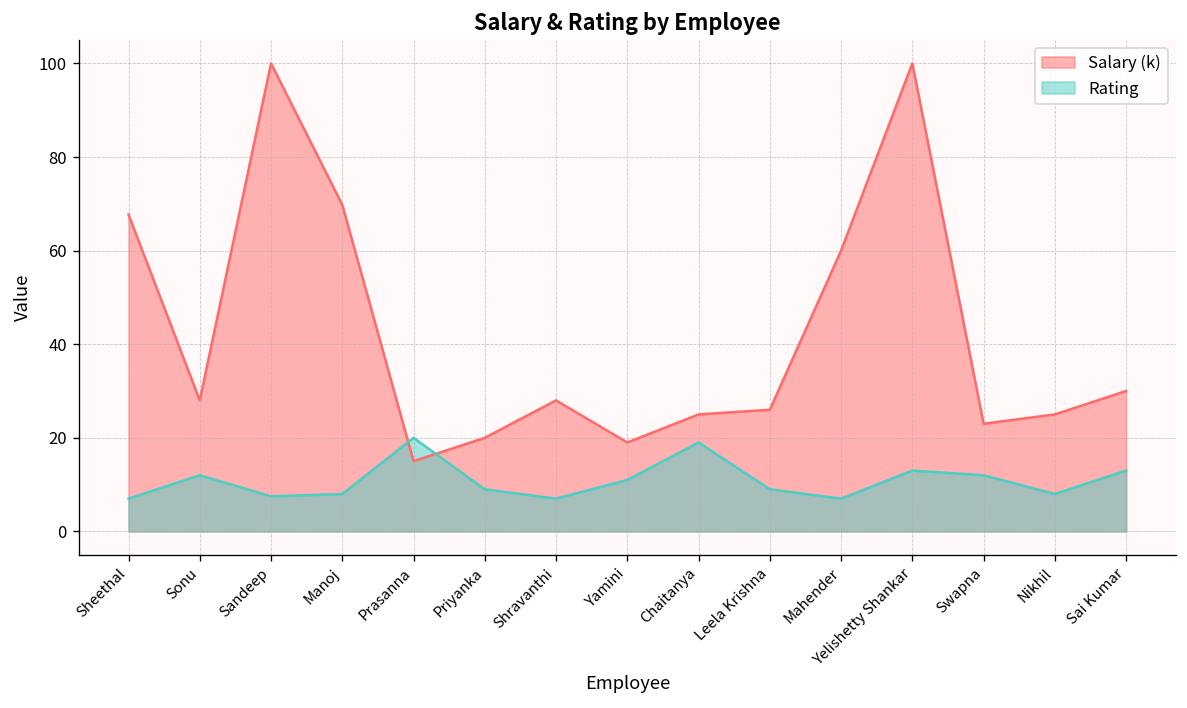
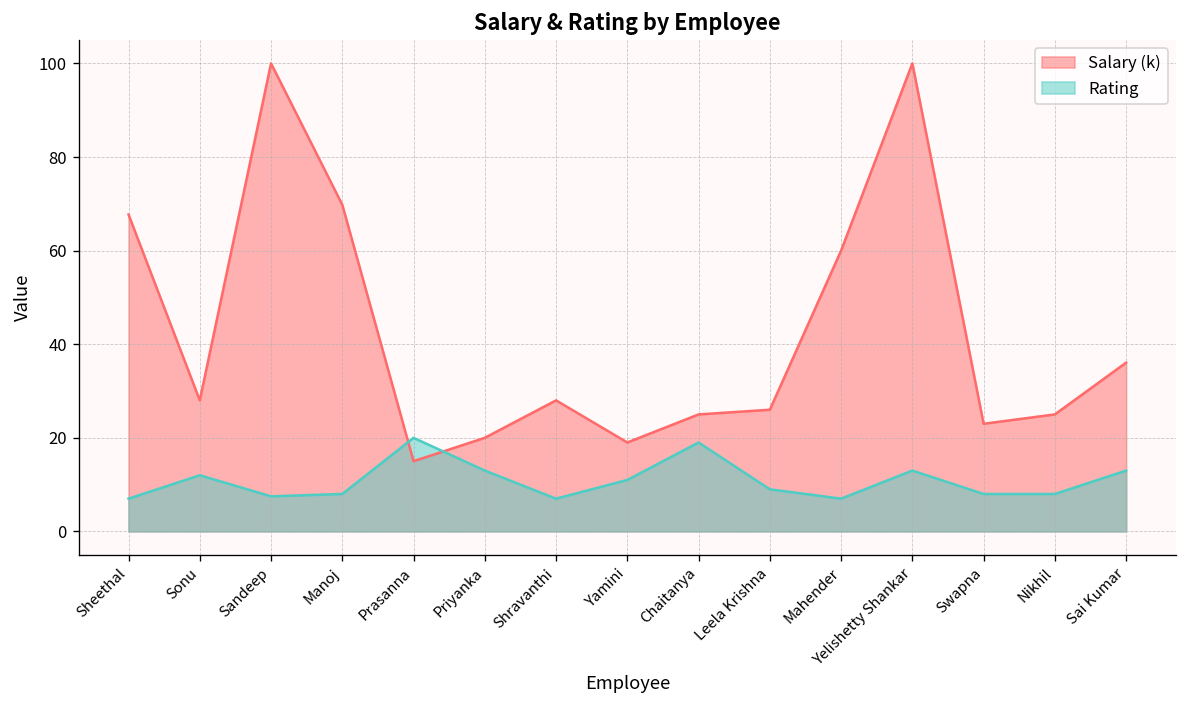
  {
    "Salary (k)": {
      "Sheethal": 68,
      "Sonu": 28,
      "Sandeep": 100,
      "Manoj": 70,
      "Prasanna": 15,
      "Priyanka": 20,
      "Shravanthi": 28,
      "Yamini": 19,
      "Chaitanya": 25,
      "Leela Krishna": 26,
      "Mahender": 60,
      "Yelishetty Shankar": 100,
      "Swapna": 23,
      "Nikhil": 25,
-     "Sai Kumar": 30
+     "Sai Kumar": 36
    },
    "Rating": {
      "Sheethal": 7,
      "Sonu": 12,
      "Sandeep": 8,
      "Manoj": 8,
      "Prasanna": 20,
-     "Priyanka": 9,
+     "Priyanka": 13,
      "Shravanthi": 7,
      "Yamini": 11,
      "Chaitanya": 19,
      "Leela Krishna": 9,
      "Mahender": 7,
      "Yelishetty Shankar": 13,
-     "Swapna": 12,
+     "Swapna": 8,
      "Nikhil": 8,
      "Sai Kumar": 13
    }
  }
